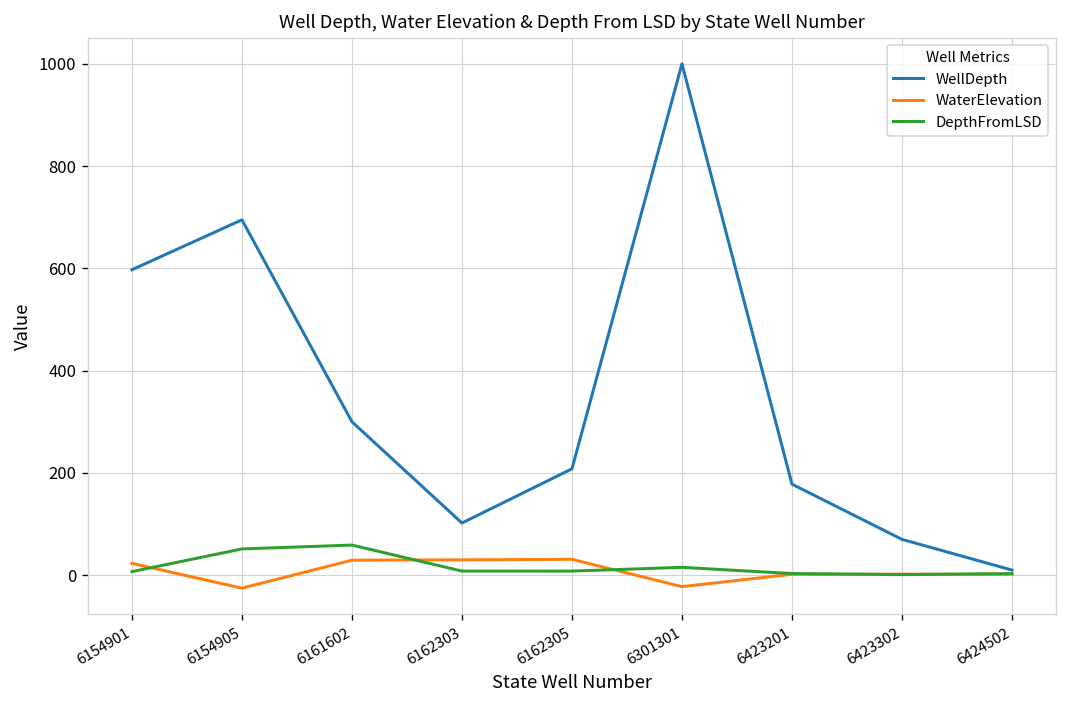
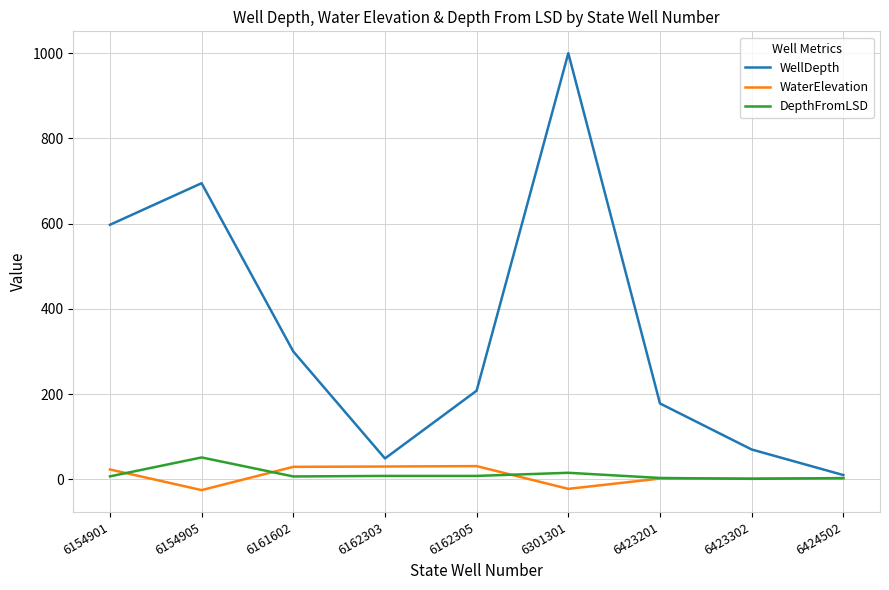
  {
    "WellDepth": {
      "6154901": 600,
      "6154905": 690,
      "6161602": 300,
-     "6162303": 100,
+     "6162303": 50,
      "6162305": 210,
      "6301301": 1000,
      "6423201": 180,
      "6423302": 70,
      "6424502": 10
    },
    "WaterElevation": {
      "6154901": 20,
      "6154905": -30,
      "6161602": 30,
      "6162303": 30,
      "6162305": 30,
      "6301301": -20
    },
    "DepthFromLSD": {
      "6154901": 10,
      "6154905": 50,
-     "6161602": 60,
+     "6161602": 10,
      "6162303": 10,
      "6162305": 10,
      "6301301": 20
    }
  }
